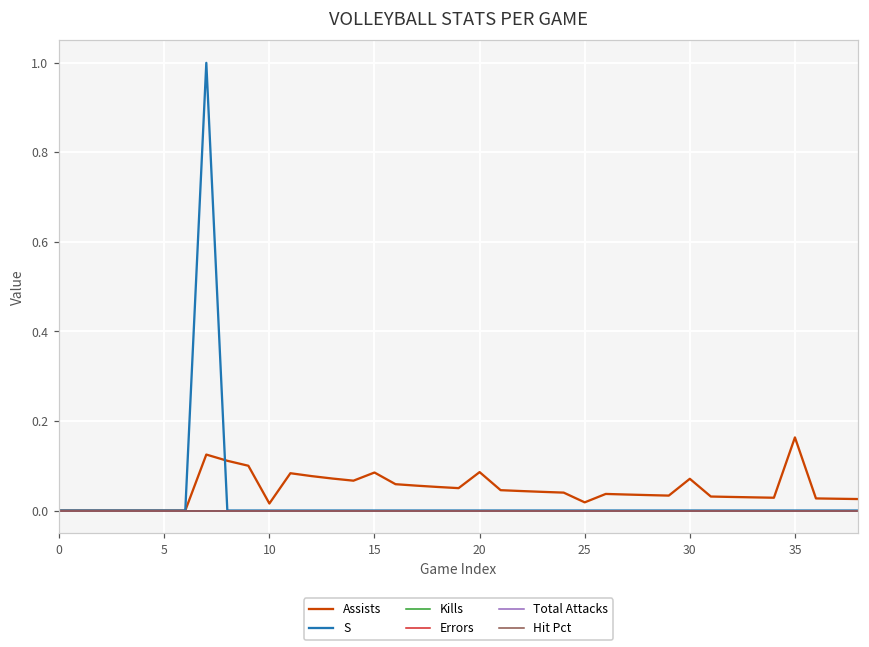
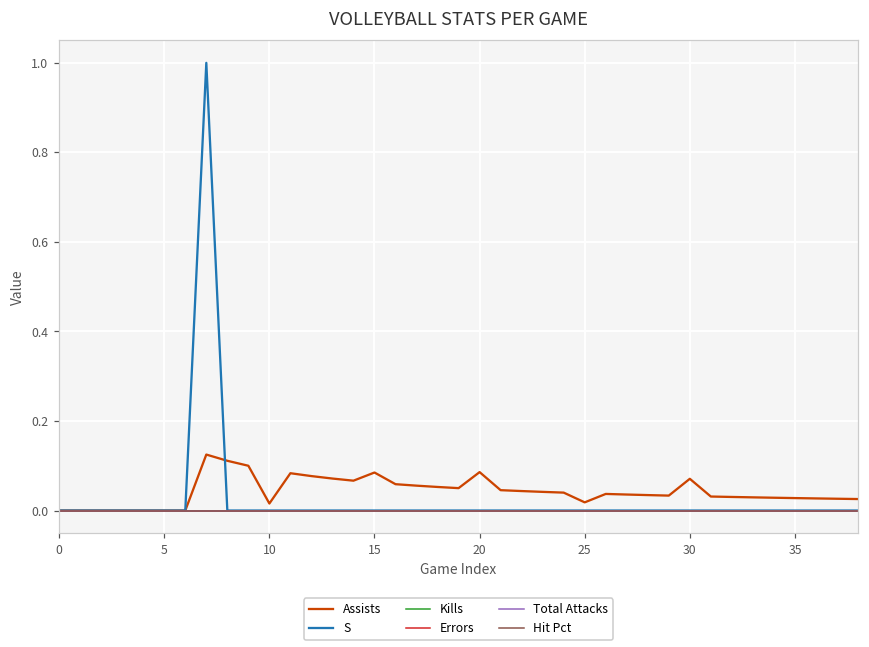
  {
    "Assists": {
      "10": 0.02,
      "15": 0.08,
      "20": 0.09,
      "25": 0.02,
      "30": 0.07,
-     "35": 0.16
+     "35": 0.03
    }
  }
